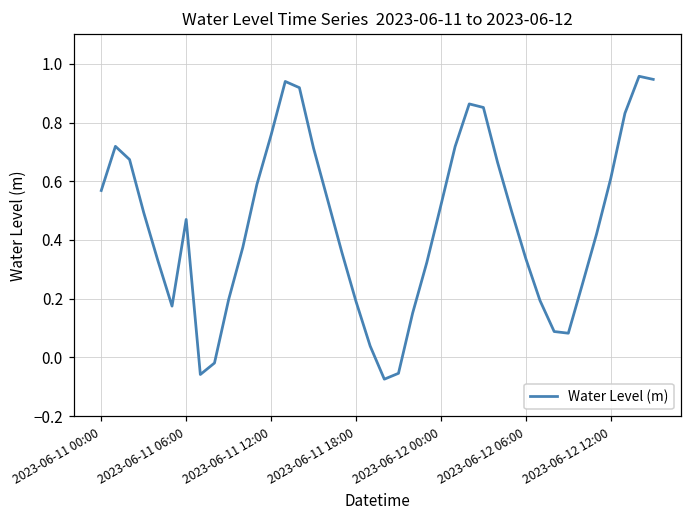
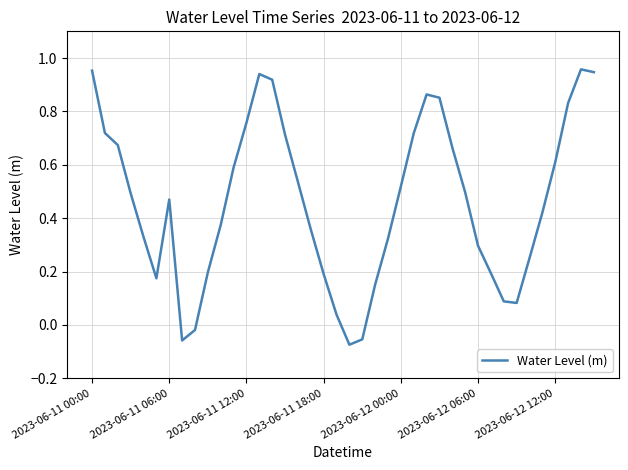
  {
-   "2023-06-11 00:00": 0.57,
+   "2023-06-11 00:00": 0.95,
    "2023-06-11 06:00": 0.47,
    "2023-06-11 12:00": 0.76,
    "2023-06-11 18:00": 0.19,
    "2023-06-12 00:00": 0.52,
-   "2023-06-12 06:00": 0.34,
+   "2023-06-12 06:00": 0.30,
    "2023-06-12 12:00": 0.61
  }
